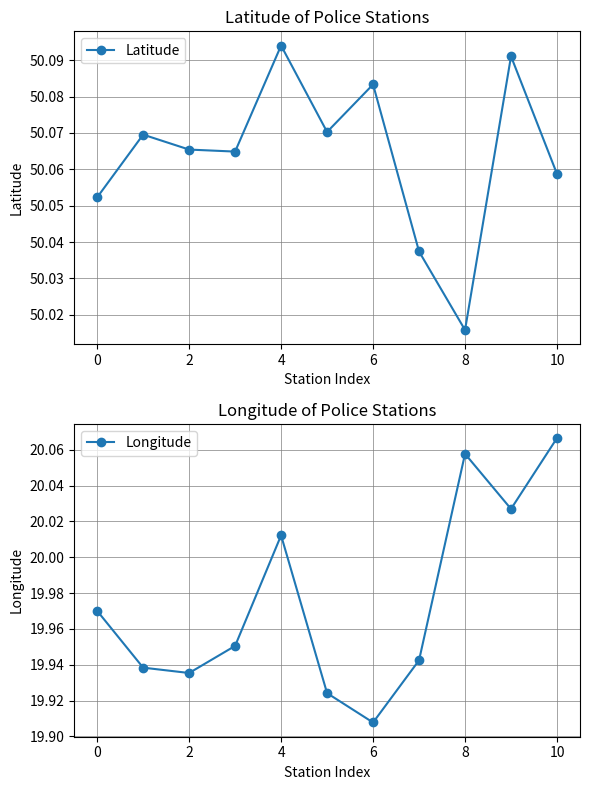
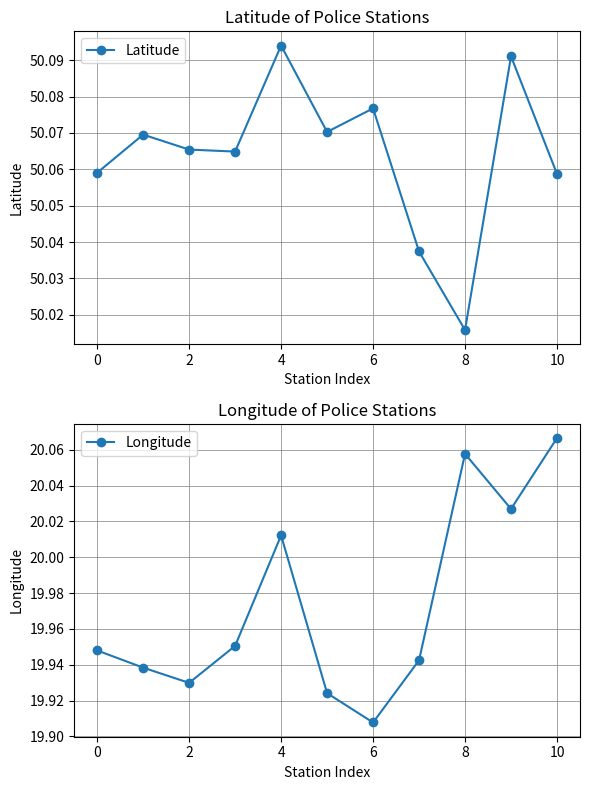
  {
    "Latitude of Police Stations": {
-     "0": 50.052,
+     "0": 50.059,
      "2": 50.065,
      "4": 50.094,
-     "6": 50.083,
+     "6": 50.077,
      "8": 50.016,
      "10": 50.059
    },
    "Longitude of Police Stations": {
-     "0": 19.970,
-     "2": 19.935,
+     "0": 19.948,
+     "2": 19.930,
      "4": 20.012,
      "6": 19.908,
      "8": 20.058,
      "10": 20.067
    }
  }
